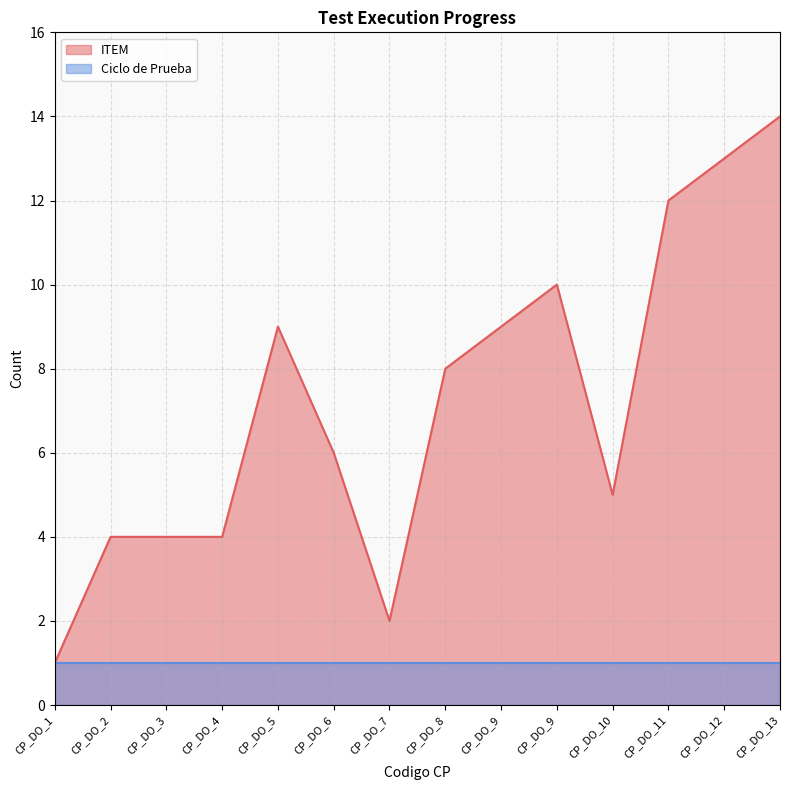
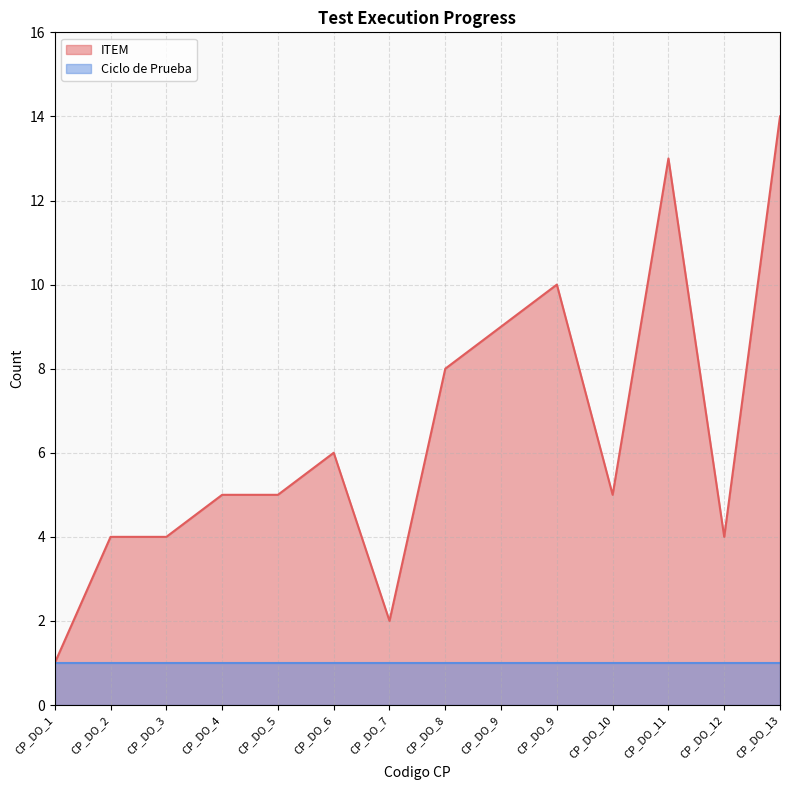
  {
    "ITEM": {
      "CP_DO_2": 4,
      "CP_DO_3": 4,
-     "CP_DO_4": 4,
-     "CP_DO_5": 9,
+     "CP_DO_4": 5,
+     "CP_DO_5": 5,
      "CP_DO_6": 6,
      "CP_DO_7": 2,
      "CP_DO_8": 8,
      "CP_DO_10": 5,
-     "CP_DO_11": 12,
-     "CP_DO_12": 13,
+     "CP_DO_11": 13,
+     "CP_DO_12": 4,
      "CP_DO_13": 14
    },
    "Ciclo de Prueba": {
      "CP_DO_2": 1,
      "CP_DO_3": 1,
      "CP_DO_4": 1,
      "CP_DO_5": 1,
      "CP_DO_6": 1,
      "CP_DO_7": 1,
      "CP_DO_8": 1,
      "CP_DO_10": 1,
      "CP_DO_11": 1,
      "CP_DO_12": 1,
      "CP_DO_13": 1
    }
  }
